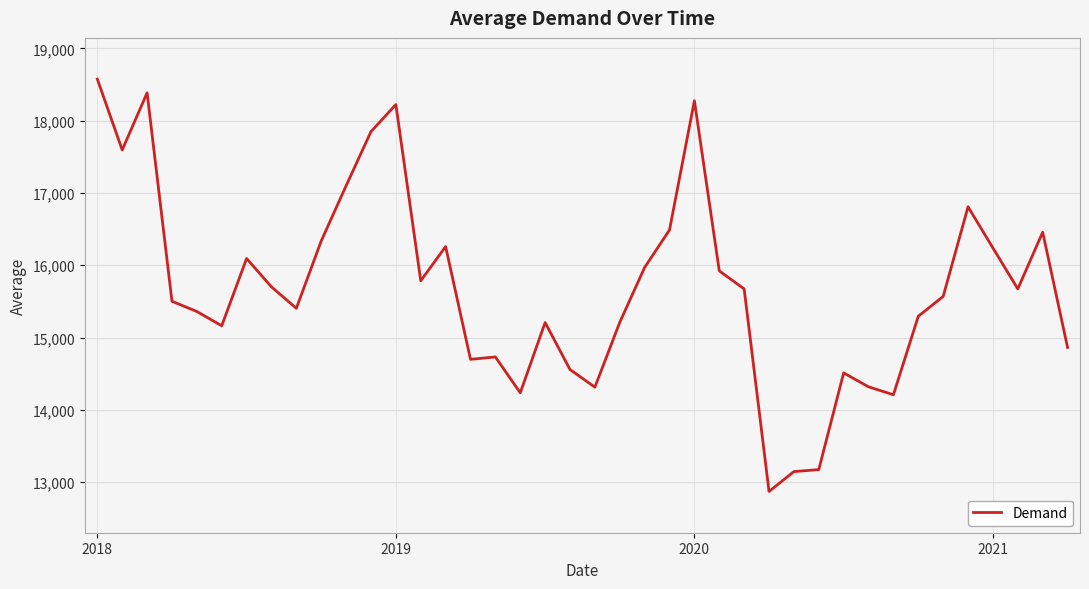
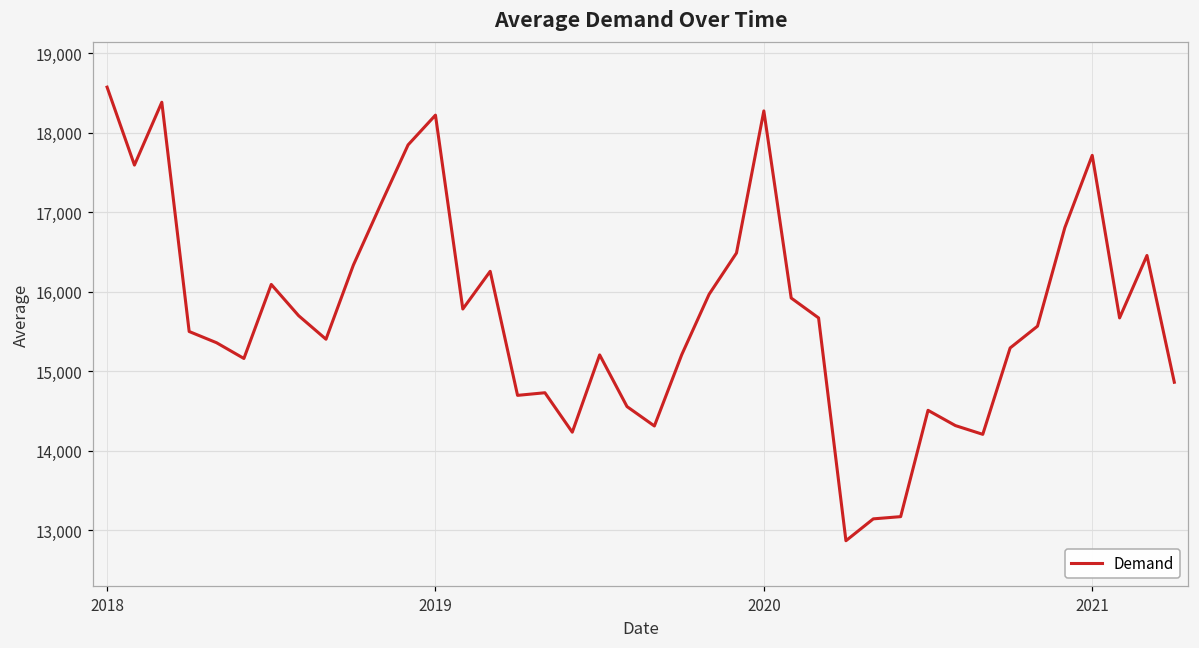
  {
    "2018": "18,600",
    "2019": "18,200",
    "2020": "18,300",
-   "2021": "16,200"
+   "2021": "17,700"
  }
